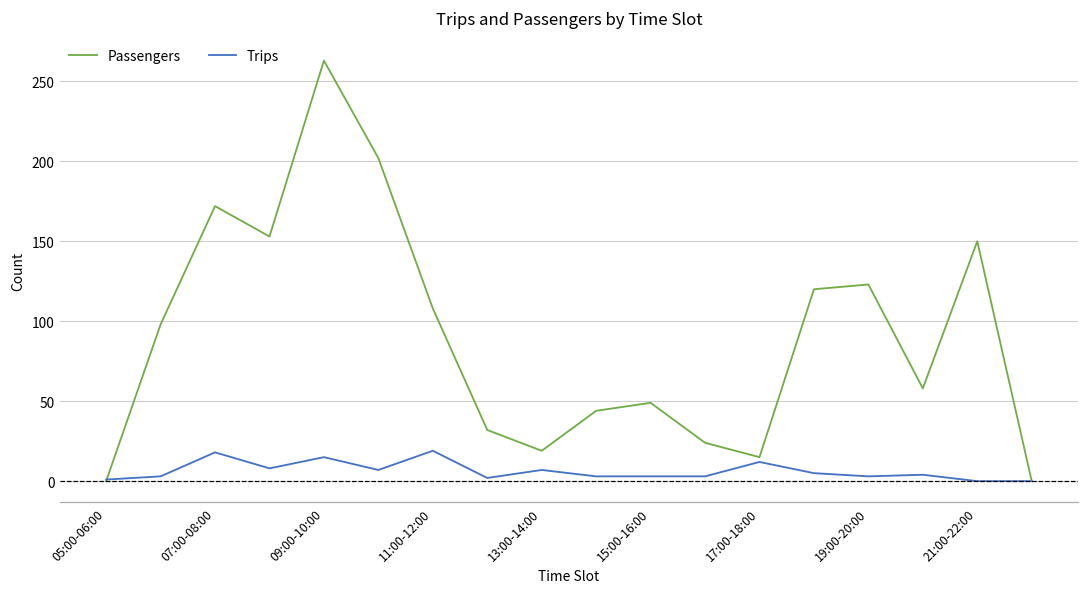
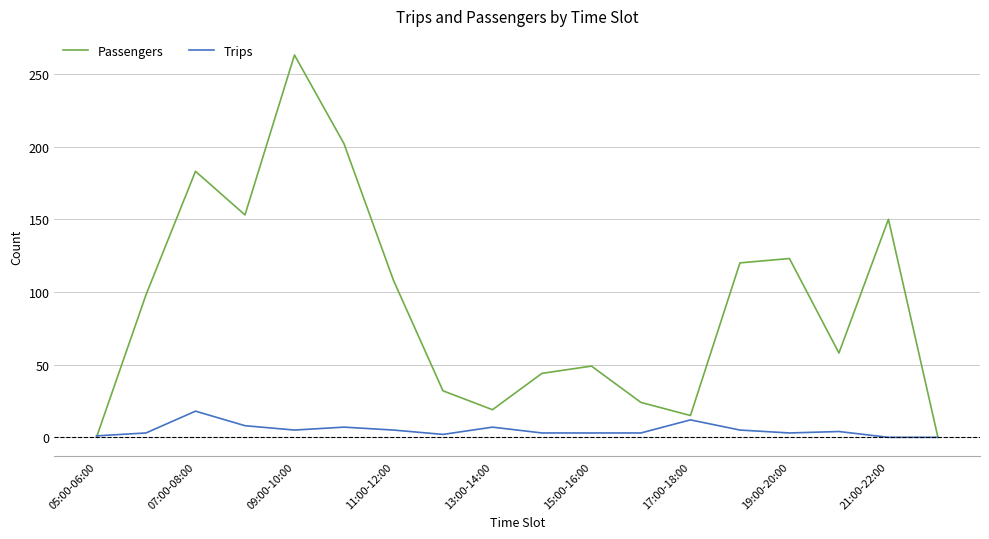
  {
    "Passengers": {
-     "07:00-08:00": 172,
+     "07:00-08:00": 183,
      "09:00-10:00": 263,
      "11:00-12:00": 108,
      "13:00-14:00": 19,
      "15:00-16:00": 49,
      "17:00-18:00": 15,
      "19:00-20:00": 123,
      "21:00-22:00": 150
    },
    "Trips": {
      "07:00-08:00": 18,
-     "09:00-10:00": 15,
-     "11:00-12:00": 19,
+     "09:00-10:00": 5,
+     "11:00-12:00": 5,
      "13:00-14:00": 7,
      "15:00-16:00": 3,
      "17:00-18:00": 12,
      "19:00-20:00": 3,
      "21:00-22:00": 0
    }
  }
